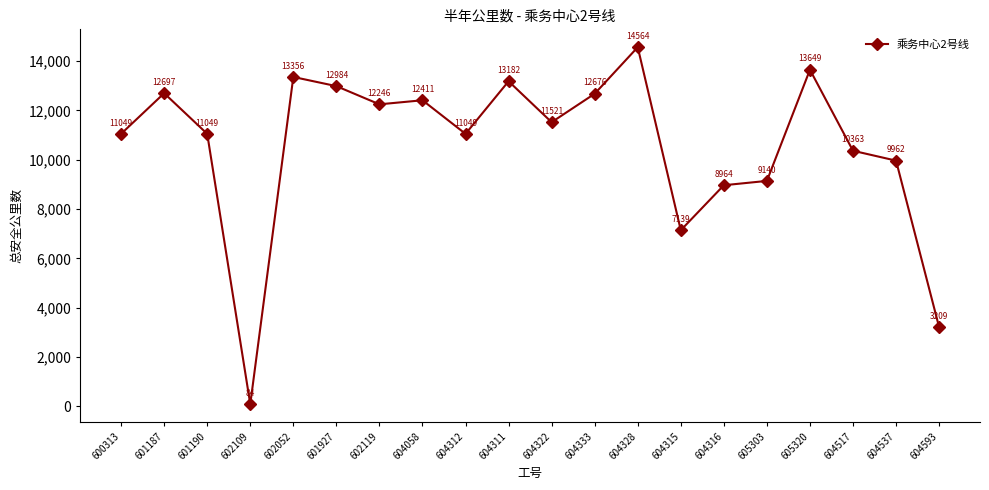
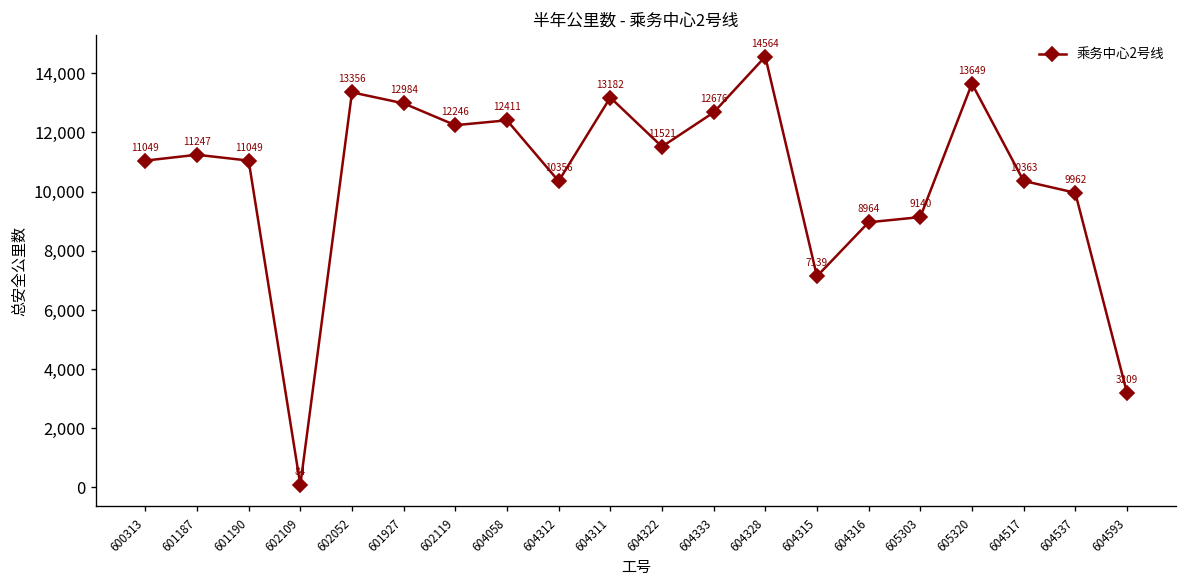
  {
    "600313": 11049,
-   "601187": 12697,
+   "601187": 11247,
    "601190": 11049,
    "602109": 84,
    "602052": 13356,
    "601927": 12984,
    "602119": 12246,
    "604058": 12411,
-   "604312": 11049,
+   "604312": 10356,
    "604311": 13182,
    "604322": 11521,
    "604333": 12676,
    "604328": 14564,
    "604315": 7139,
    "604316": 8964,
    "605303": 9140,
    "605320": 13649,
    "604517": 10363,
    "604537": 9962,
    "604593": 3209
  }
